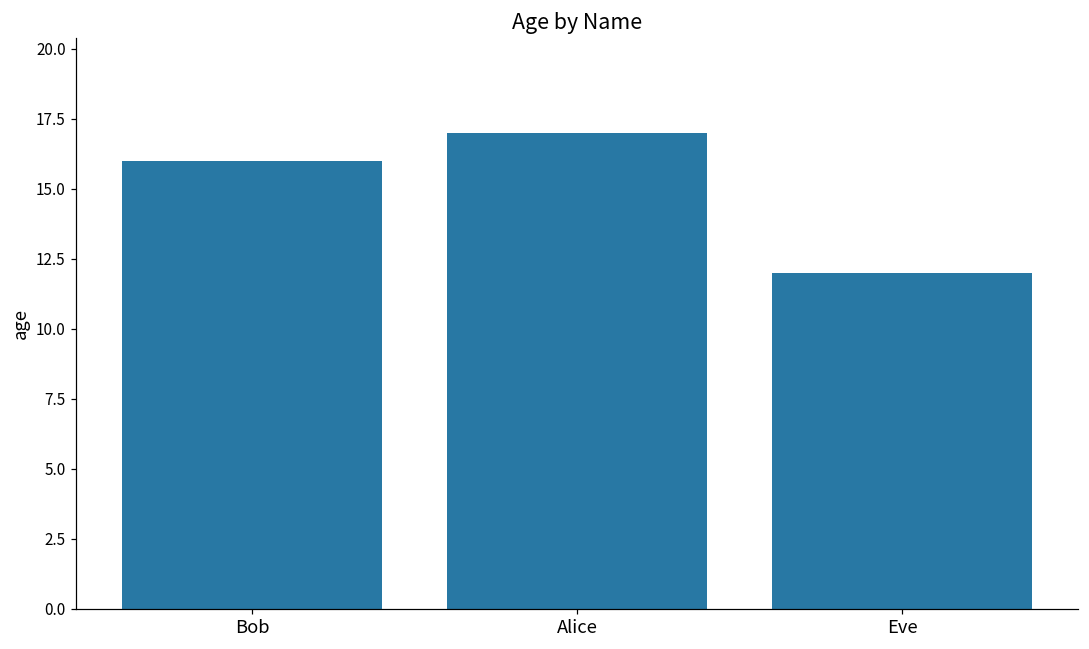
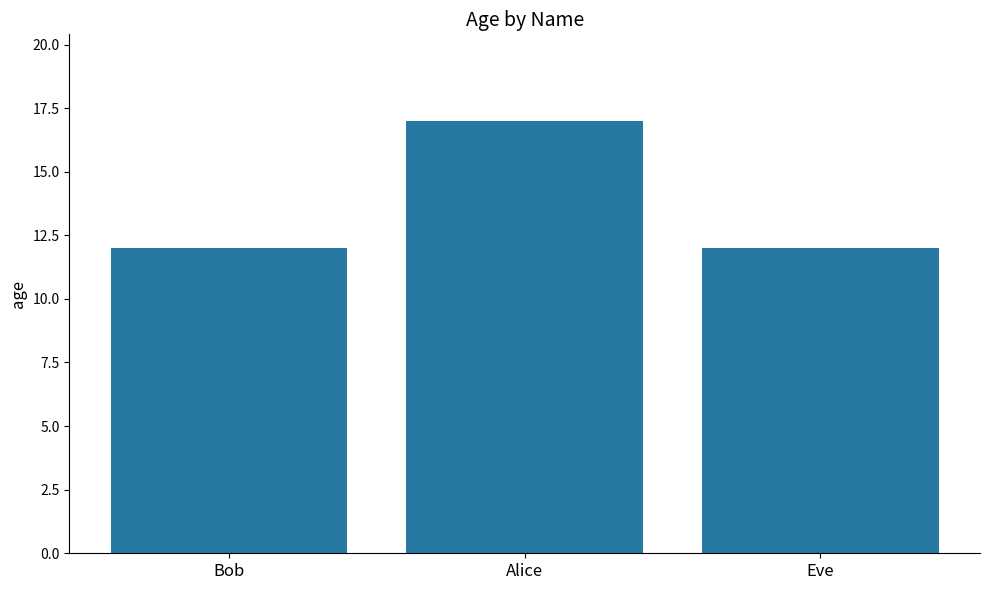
  {
-   "Bob": 16,
+   "Bob": 12,
    "Alice": 17,
    "Eve": 12
  }
